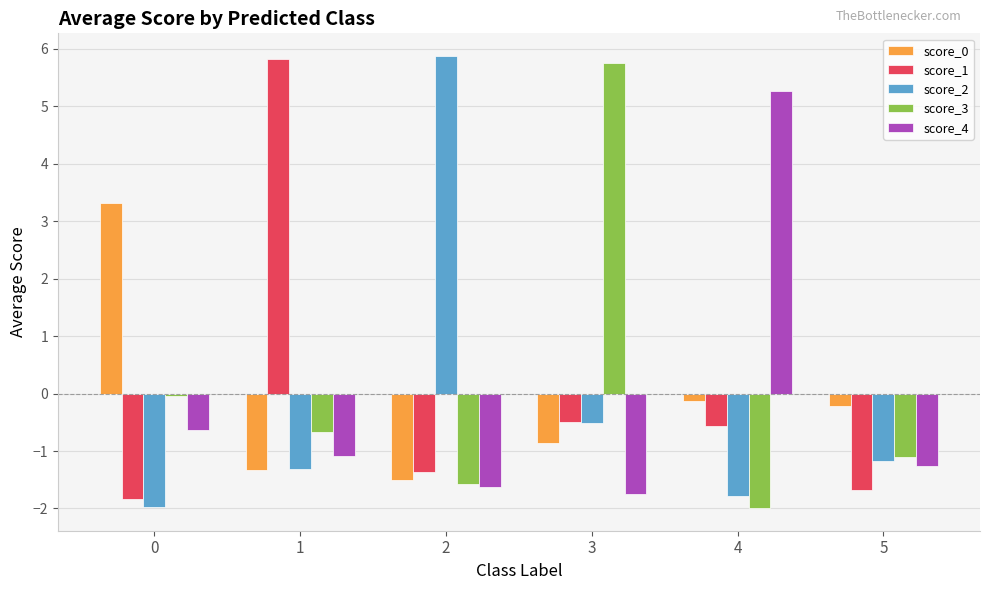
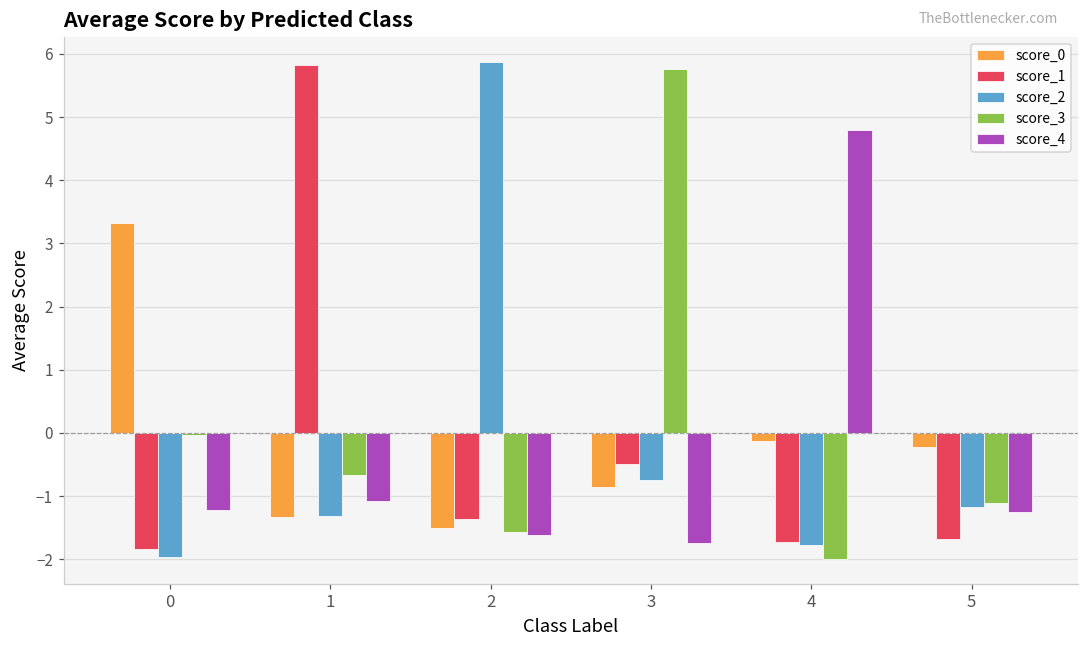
  {
    "score_0": {
      "0": 3.3,
      "1": -1.3,
      "2": -1.5,
      "3": -0.9,
      "4": -0.1,
      "5": -0.2
    },
    "score_1": {
      "0": -1.8,
      "1": 5.8,
      "2": -1.4,
      "3": -0.5,
-     "4": -0.6,
+     "4": -1.7,
      "5": -1.7
    },
    "score_2": {
      "0": -2.0,
      "1": -1.3,
      "2": 5.9,
-     "3": -0.5,
+     "3": -0.7,
      "4": -1.8,
      "5": -1.2
    },
    "score_3": {
      "1": -0.7,
      "2": -1.6,
      "3": 5.8,
      "4": -2.0,
      "5": -1.1
    },
    "score_4": {
-     "0": -0.6,
+     "0": -1.2,
      "1": -1.1,
      "2": -1.6,
      "3": -1.7,
-     "4": 5.3,
+     "4": 4.8,
      "5": -1.3
    }
  }
